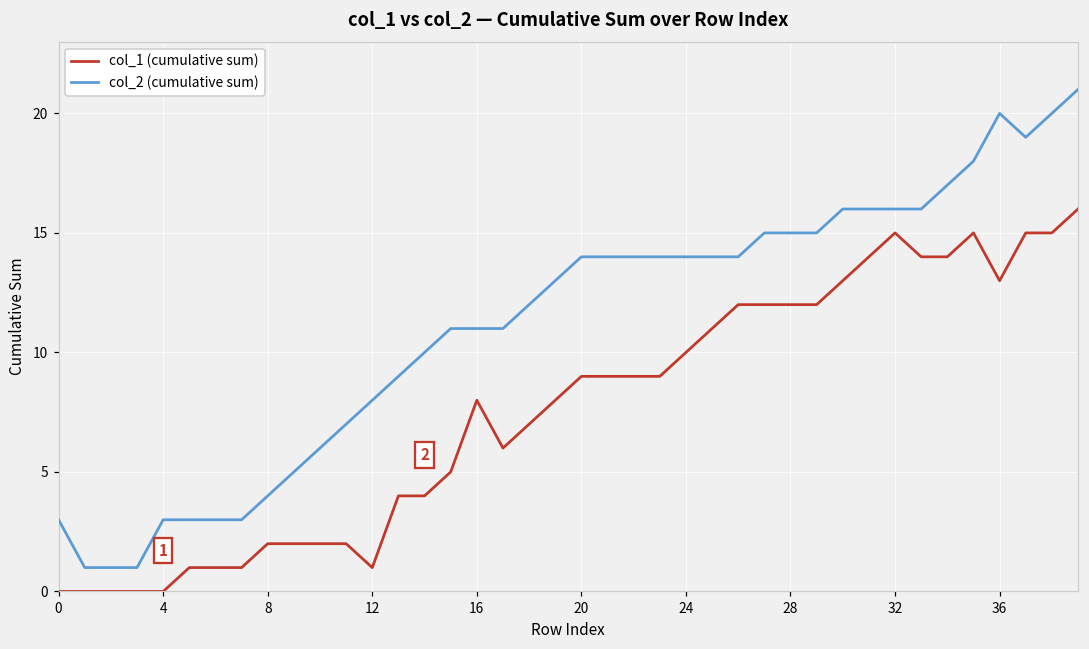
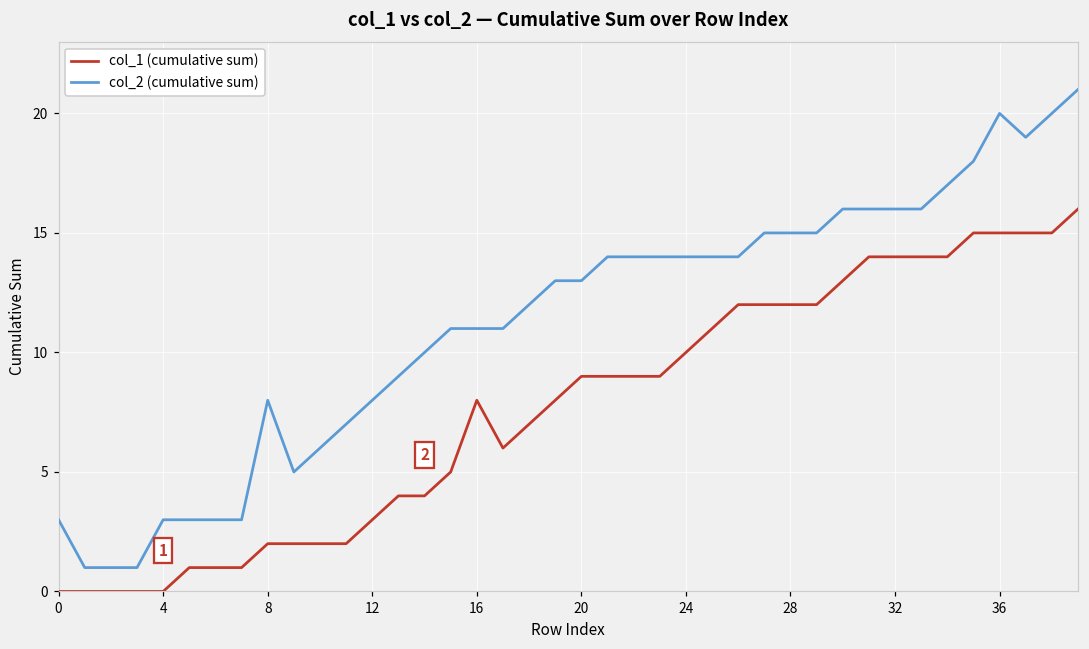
  {
    "col_1 (cumulative sum)": {
      "0": 0,
      "4": 0,
      "8": 2,
-     "12": 1,
+     "12": 3,
      "16": 8,
      "20": 9,
      "24": 10,
      "28": 12,
-     "32": 15,
-     "36": 13
+     "32": 14,
+     "36": 15
    },
    "col_2 (cumulative sum)": {
      "0": 3,
-     "8": 4,
+     "8": 8,
      "12": 8,
      "16": 11,
-     "20": 14,
+     "20": 13,
      "24": 14,
      "28": 15,
      "32": 16,
      "36": 20
    }
  }
